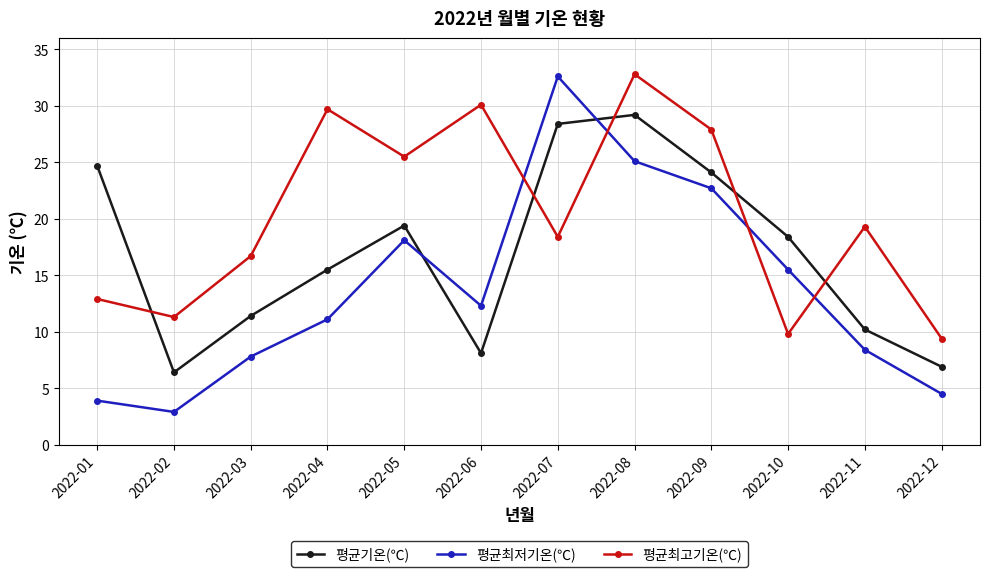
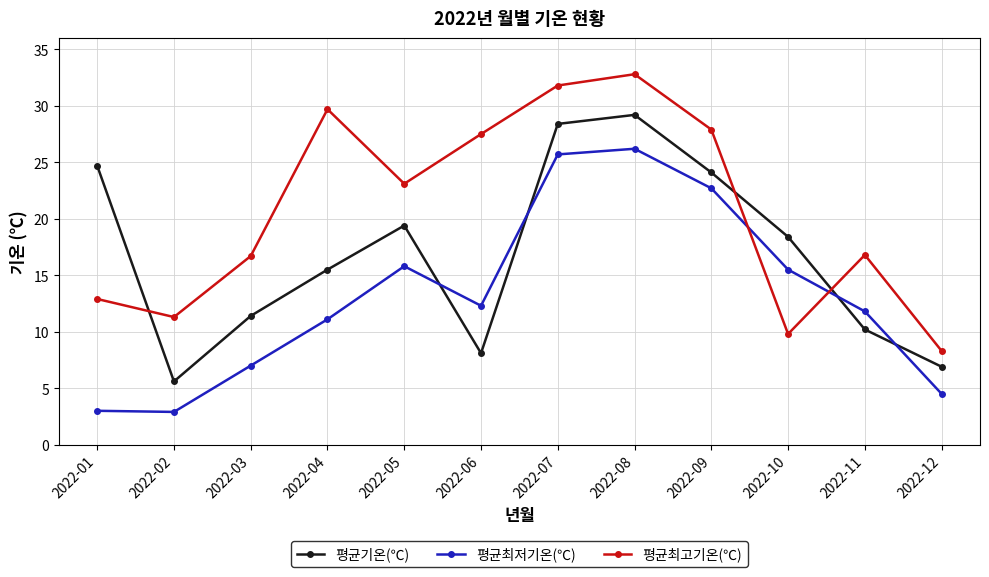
  {
    "평균기온(℃)": {
      "2022-01": 24.7,
-     "2022-02": 6.4,
+     "2022-02": 5.6,
      "2022-03": 11.4,
      "2022-04": 15.5,
      "2022-05": 19.4,
      "2022-06": 8.1,
      "2022-07": 28.4,
      "2022-08": 29.2,
      "2022-09": 24.1,
      "2022-10": 18.4,
      "2022-11": 10.2,
      "2022-12": 6.9
    },
    "평균최저기온(℃)": {
-     "2022-01": 3.9,
+     "2022-01": 3.0,
      "2022-02": 2.9,
-     "2022-03": 7.8,
+     "2022-03": 7.0,
      "2022-04": 11.1,
-     "2022-05": 18.1,
+     "2022-05": 15.8,
      "2022-06": 12.3,
-     "2022-07": 32.6,
-     "2022-08": 25.1,
+     "2022-07": 25.7,
+     "2022-08": 26.2,
      "2022-09": 22.7,
      "2022-10": 15.5,
-     "2022-11": 8.4,
+     "2022-11": 11.8,
      "2022-12": 4.5
    },
    "평균최고기온(℃)": {
      "2022-01": 12.9,
      "2022-02": 11.3,
      "2022-03": 16.7,
      "2022-04": 29.7,
-     "2022-05": 25.5,
-     "2022-06": 30.1,
-     "2022-07": 18.4,
+     "2022-05": 23.1,
+     "2022-06": 27.5,
+     "2022-07": 31.8,
      "2022-08": 32.8,
      "2022-09": 27.9,
      "2022-10": 9.8,
-     "2022-11": 19.3,
-     "2022-12": 9.4
+     "2022-11": 16.8,
+     "2022-12": 8.3
    }
  }
